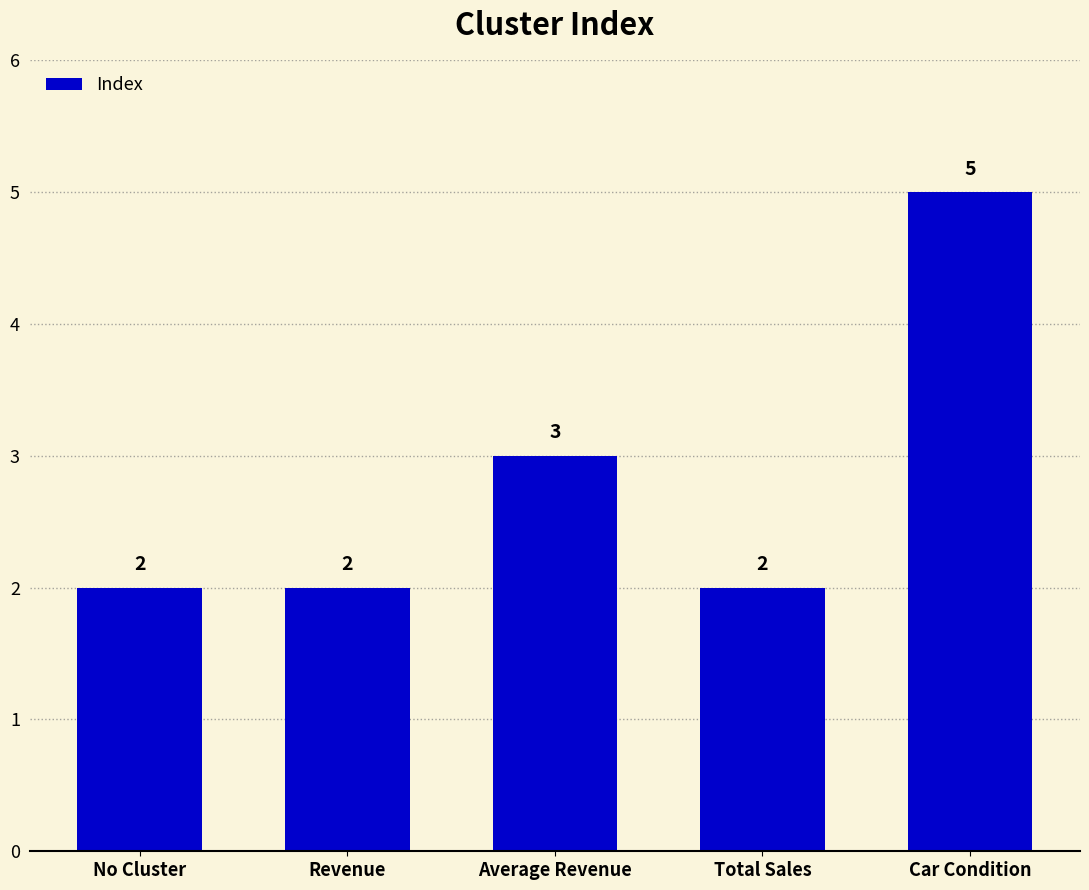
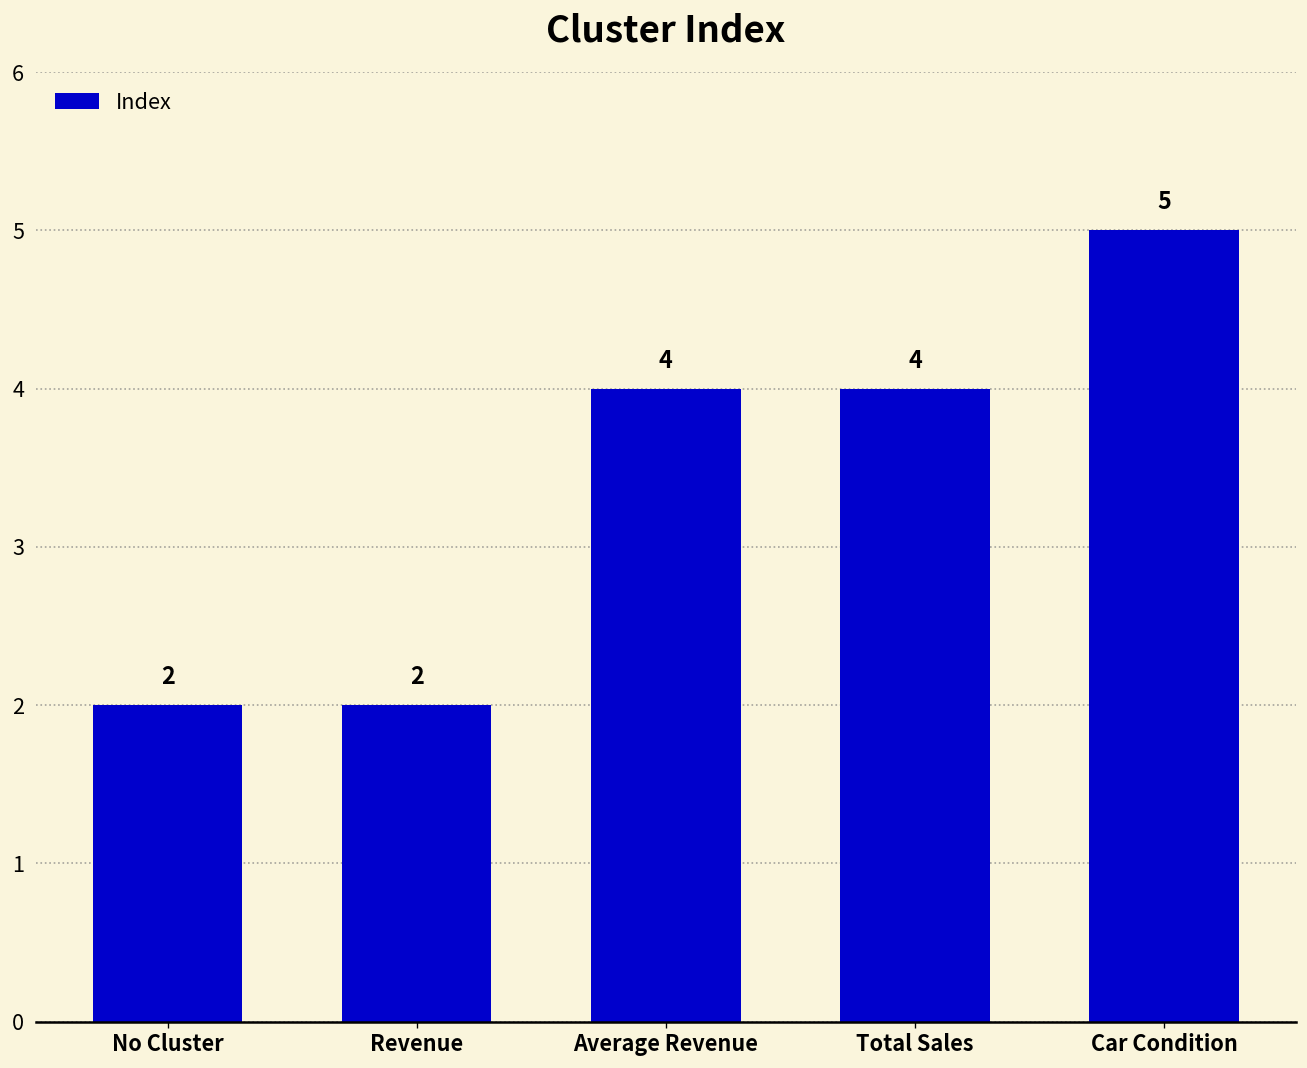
  {
    "No Cluster": 2,
    "Revenue": 2,
-   "Average Revenue": 3,
-   "Total Sales": 2,
+   "Average Revenue": 4,
+   "Total Sales": 4,
    "Car Condition": 5
  }
